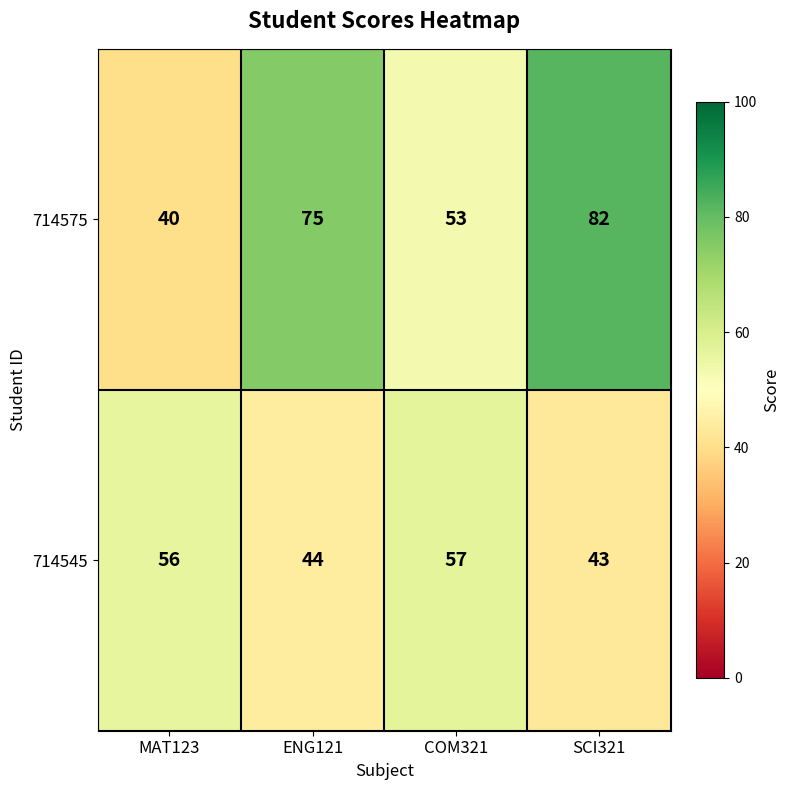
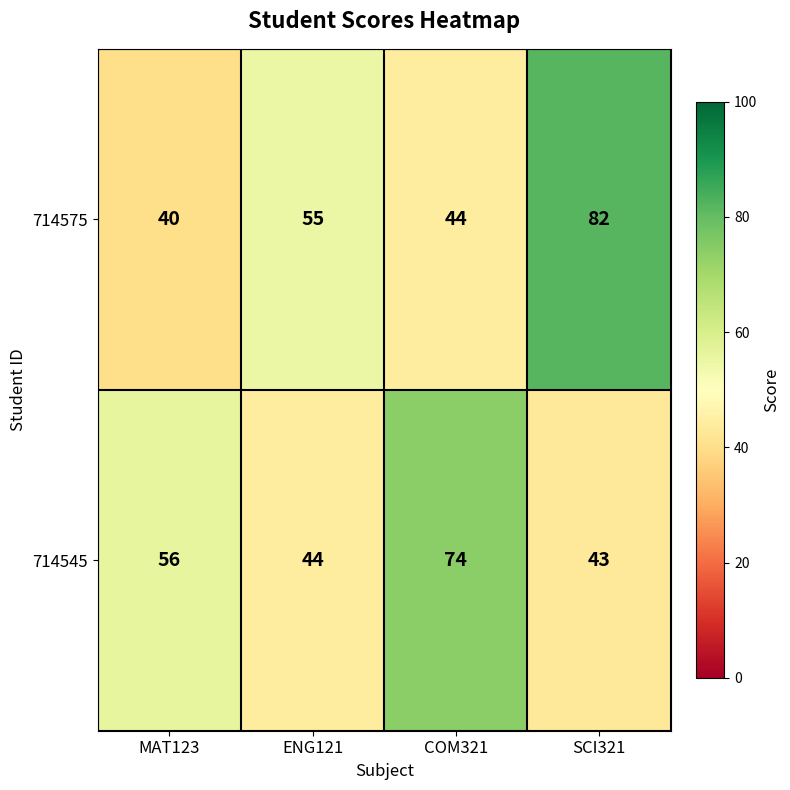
  {
    "714575": {
      "MAT123": 40,
-     "ENG121": 75,
-     "COM321": 53,
+     "ENG121": 55,
+     "COM321": 44,
      "SCI321": 82
    },
    "714545": {
      "MAT123": 56,
      "ENG121": 44,
-     "COM321": 57,
+     "COM321": 74,
      "SCI321": 43
    }
  }
